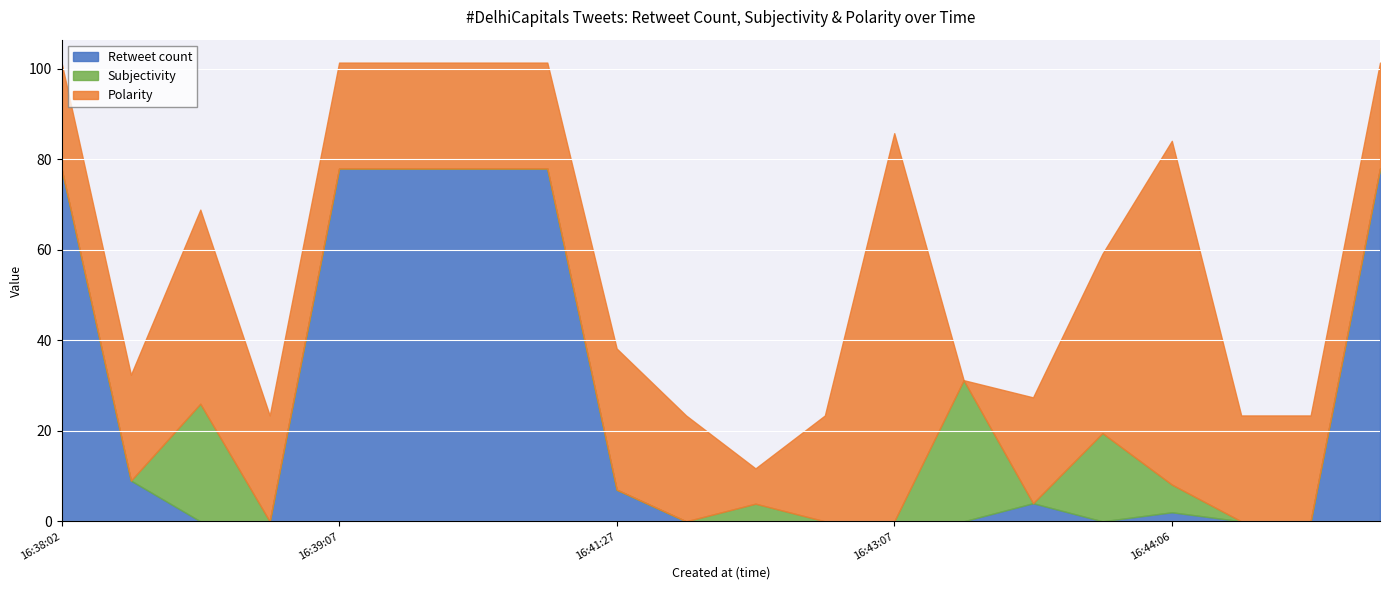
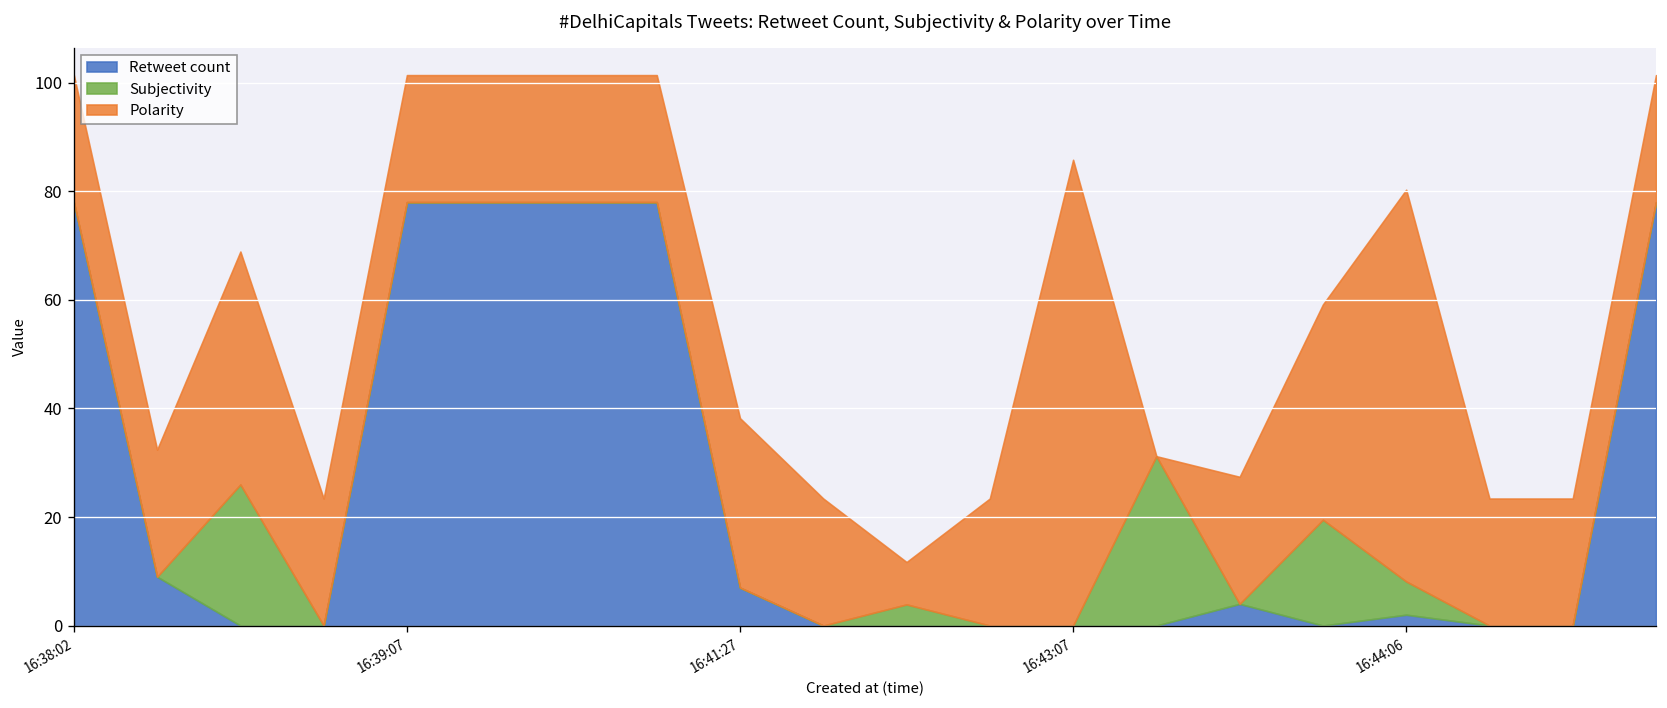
  {
    "Retweet count": {
      "16:44:06": 2
    },
    "Polarity": {
      "16:38:02": 23,
      "16:39:07": 23,
      "16:41:27": 31,
      "16:43:07": 86,
-     "16:44:06": 76
+     "16:44:06": 72
    }
  }
